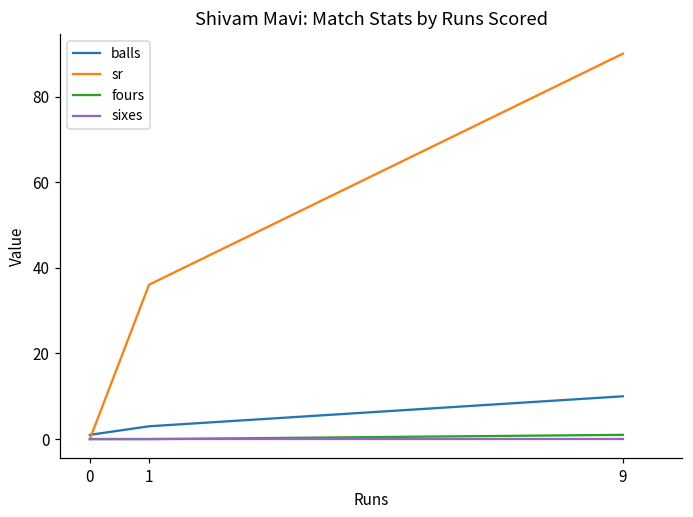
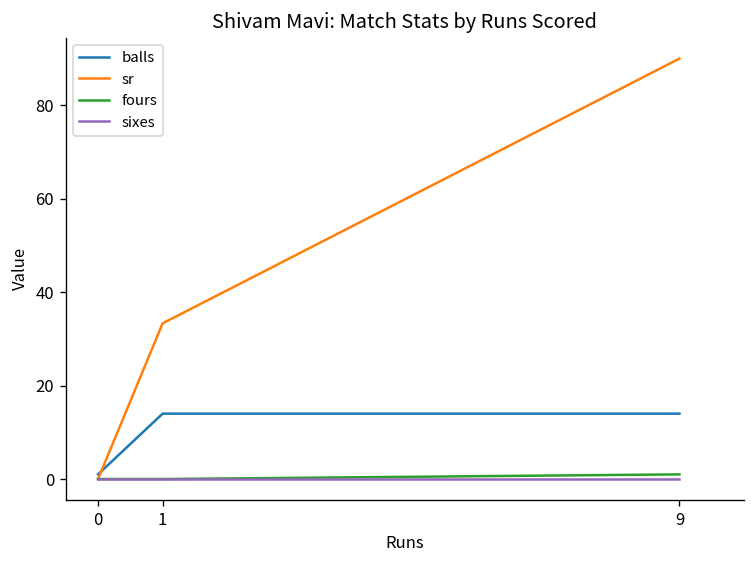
  {
    "balls": {
      "0": 1,
-     "1": 3,
-     "9": 10
+     "1": 14,
+     "9": 14
    },
    "sr": {
-     "1": 36,
+     "1": 33,
      "9": 90
    },
    "fours": {
      "9": 1
    },
    "sixes": {
      "9": 0
    }
  }
